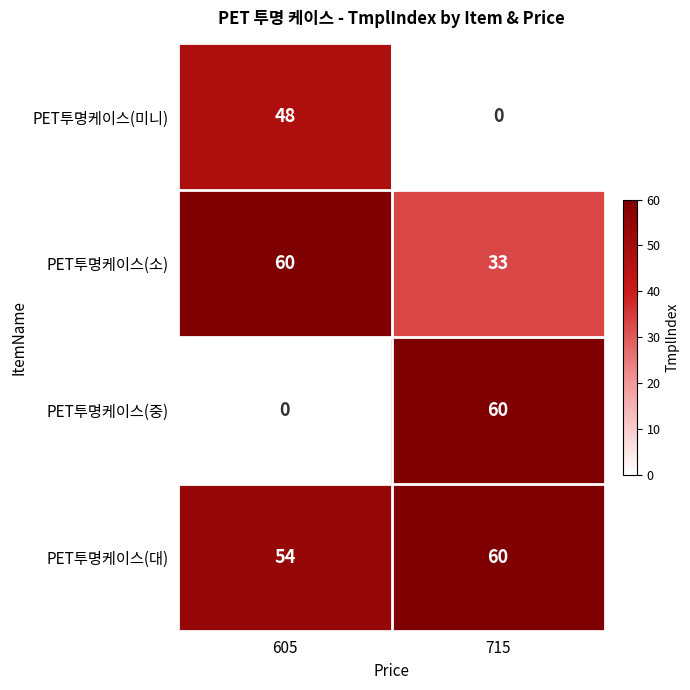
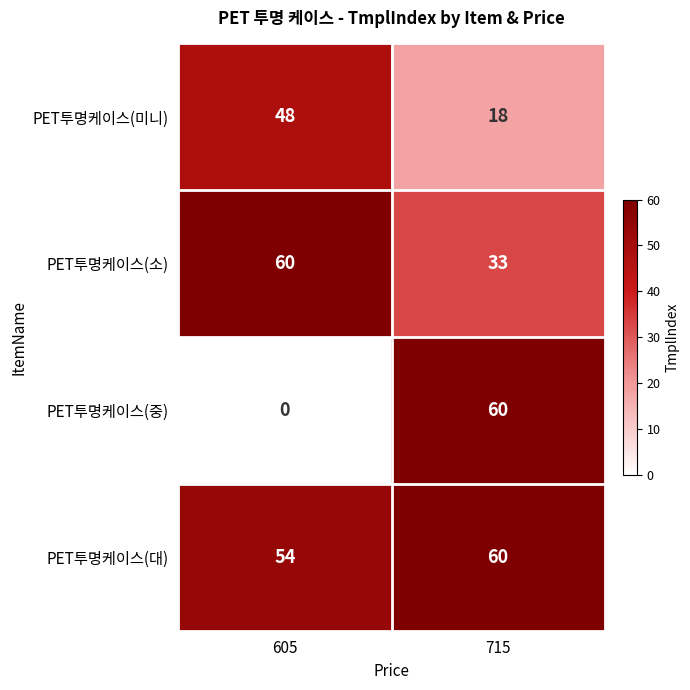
  {
    "PET투명케이스(미니)": {
      "605": 48,
-     "715": 0
+     "715": 18
    },
    "PET투명케이스(소)": {
      "605": 60,
      "715": 33
    },
    "PET투명케이스(중)": {
      "605": 0,
      "715": 60
    },
    "PET투명케이스(대)": {
      "605": 54,
      "715": 60
    }
  }
